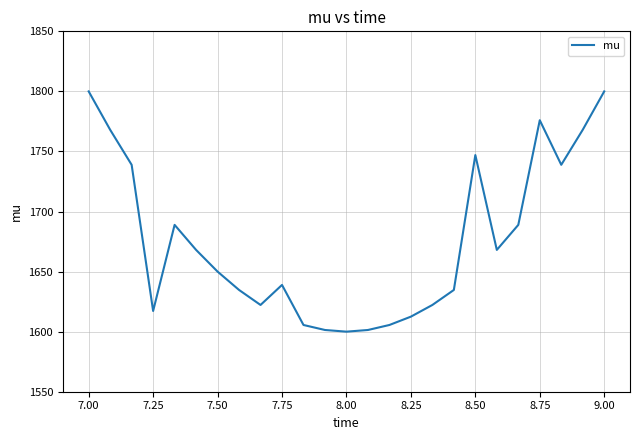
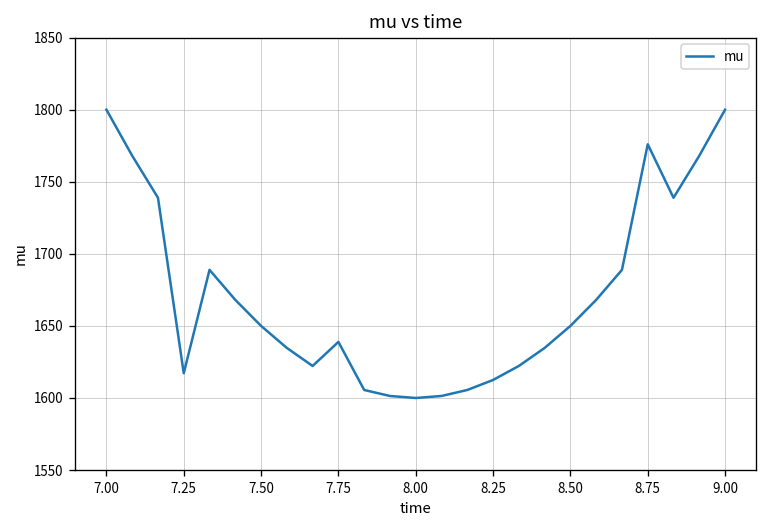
  {
    "7.00": 1800,
    "7.25": 1617,
    "7.50": 1650,
    "7.75": 1639,
    "8.00": 1600,
    "8.25": 1613,
-   "8.50": 1747,
+   "8.50": 1650,
    "8.75": 1776,
    "9.00": 1800
  }
